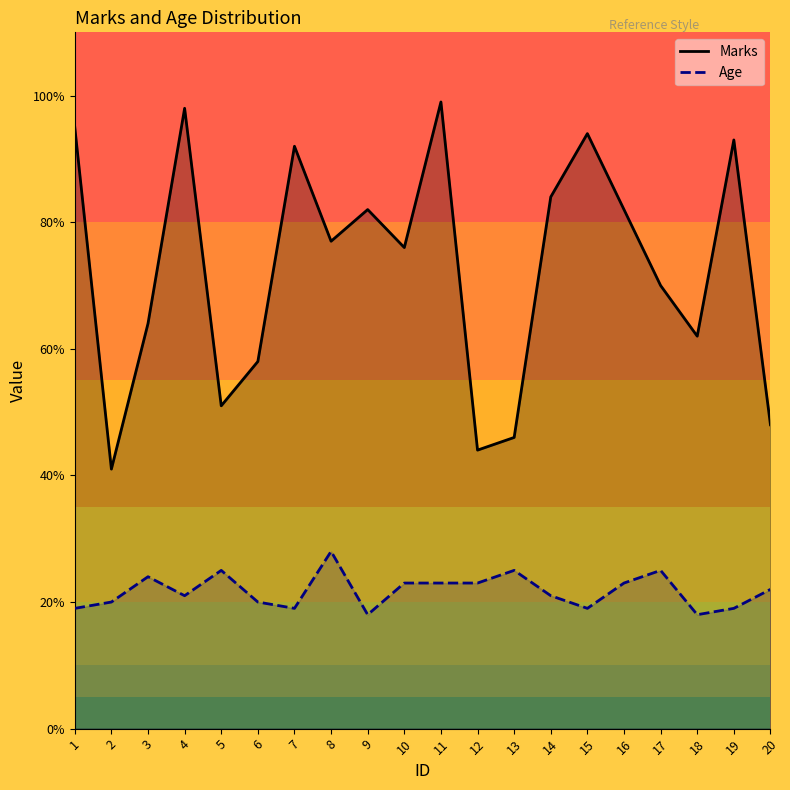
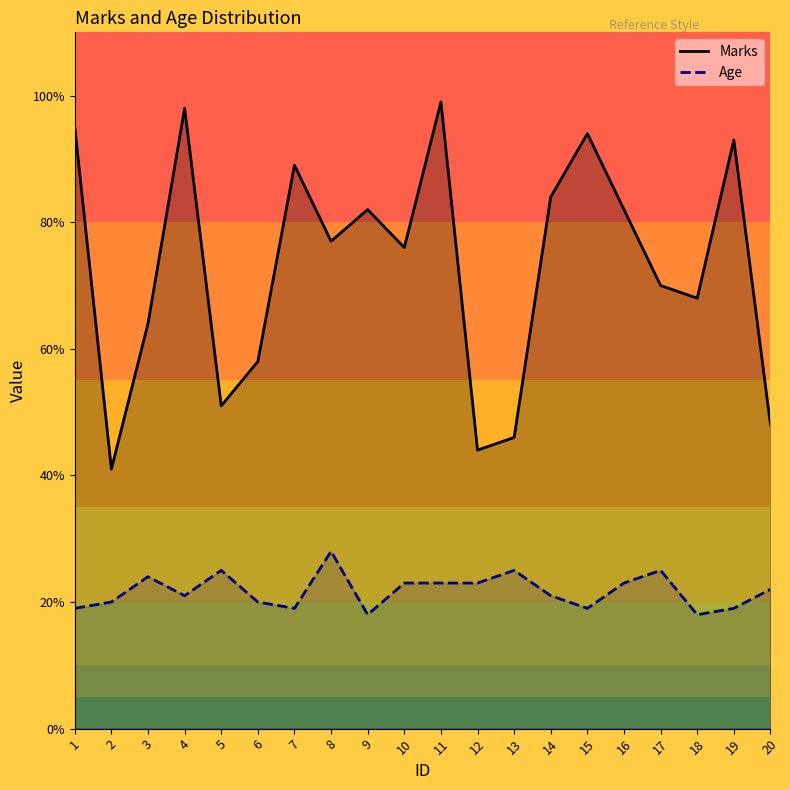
  {
    "Marks": {
      "1": "95%",
      "2": "41%",
      "3": "64%",
      "4": "98%",
      "5": "51%",
      "6": "58%",
-     "7": "92%",
+     "7": "89%",
      "8": "77%",
      "9": "82%",
      "10": "76%",
      "11": "99%",
      "12": "44%",
      "13": "46%",
      "14": "84%",
      "15": "94%",
      "16": "82%",
      "17": "70%",
-     "18": "62%",
+     "18": "68%",
      "19": "93%",
      "20": "48%"
    },
    "Age": {
      "1": "19%",
      "2": "20%",
      "3": "24%",
      "4": "21%",
      "5": "25%",
      "6": "20%",
      "7": "19%",
      "8": "28%",
      "9": "18%",
      "10": "23%",
      "11": "23%",
      "12": "23%",
      "13": "25%",
      "14": "21%",
      "15": "19%",
      "16": "23%",
      "17": "25%",
      "18": "18%",
      "19": "19%",
      "20": "22%"
    }
  }
